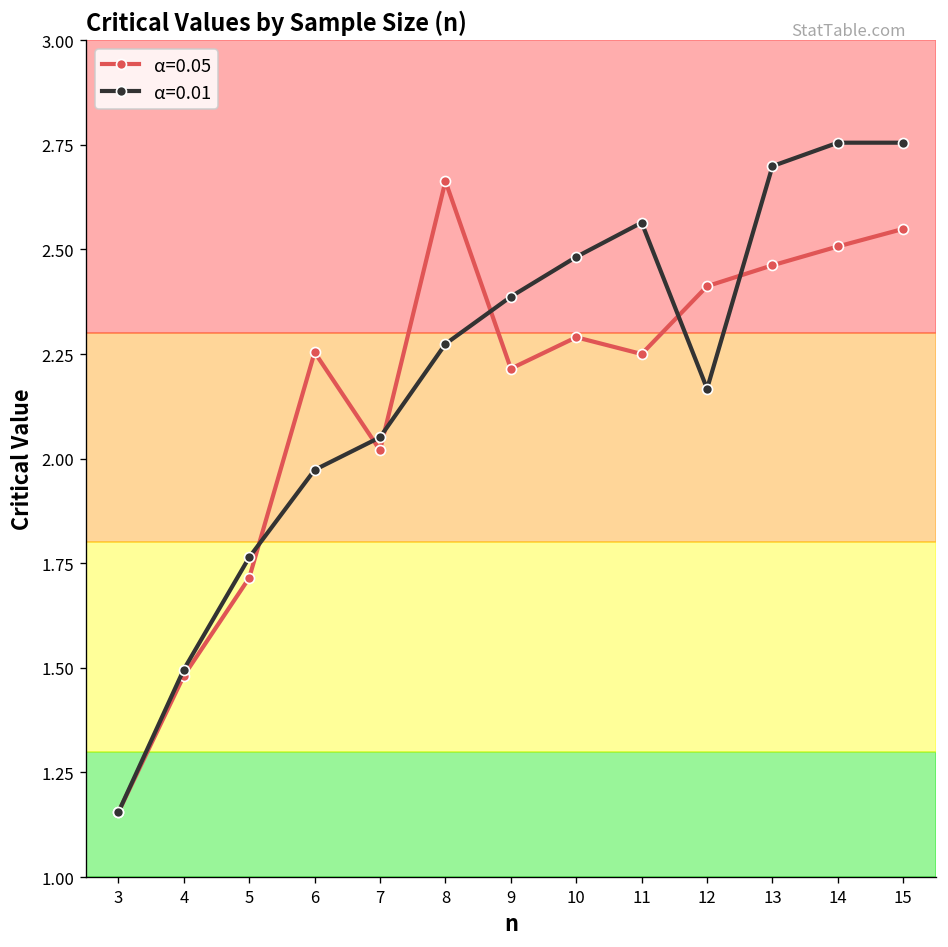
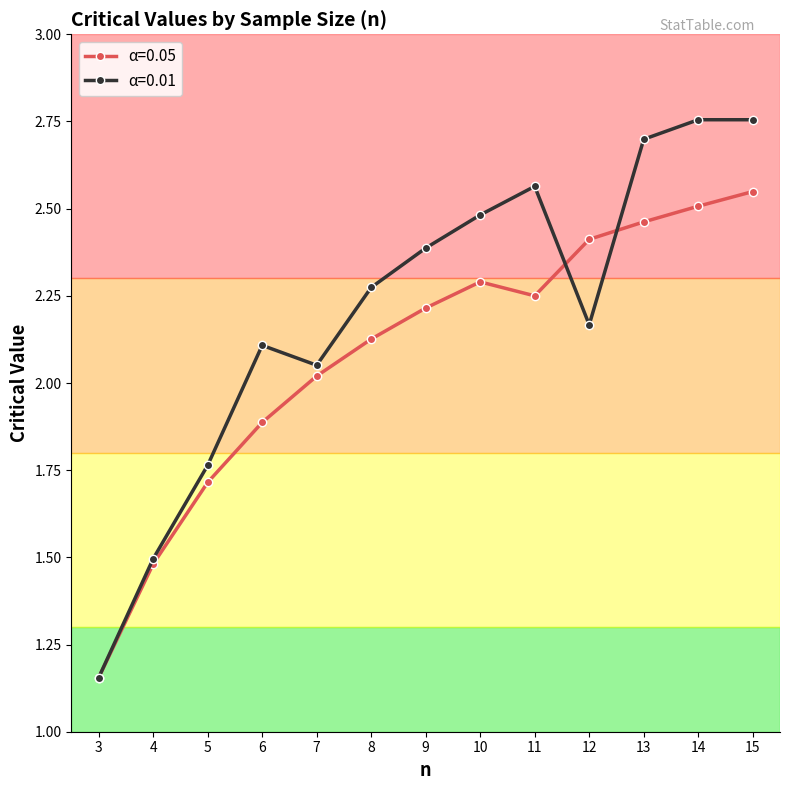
  {
    "α=0.05": {
      "4": 1.48,
      "5": 1.72,
-     "6": 2.25,
+     "6": 1.89,
      "7": 2.02,
-     "8": 2.66,
+     "8": 2.13,
      "9": 2.22,
      "10": 2.29,
      "11": 2.25,
      "12": 2.41,
      "13": 2.46,
      "14": 2.51,
      "15": 2.55
    },
    "α=0.01": {
      "4": 1.50,
      "5": 1.76,
-     "6": 1.97,
+     "6": 2.11,
      "7": 2.05,
      "8": 2.27,
      "9": 2.39,
      "10": 2.48,
      "11": 2.56,
      "12": 2.17,
      "13": 2.70,
      "14": 2.76,
      "15": 2.76
    }
  }
